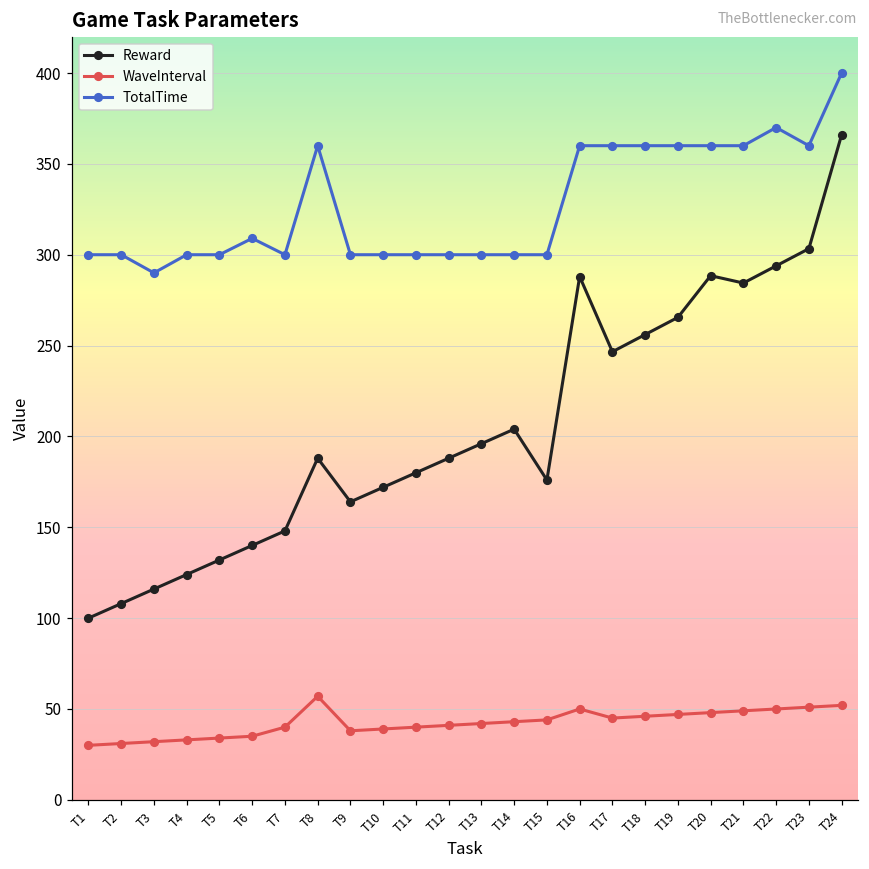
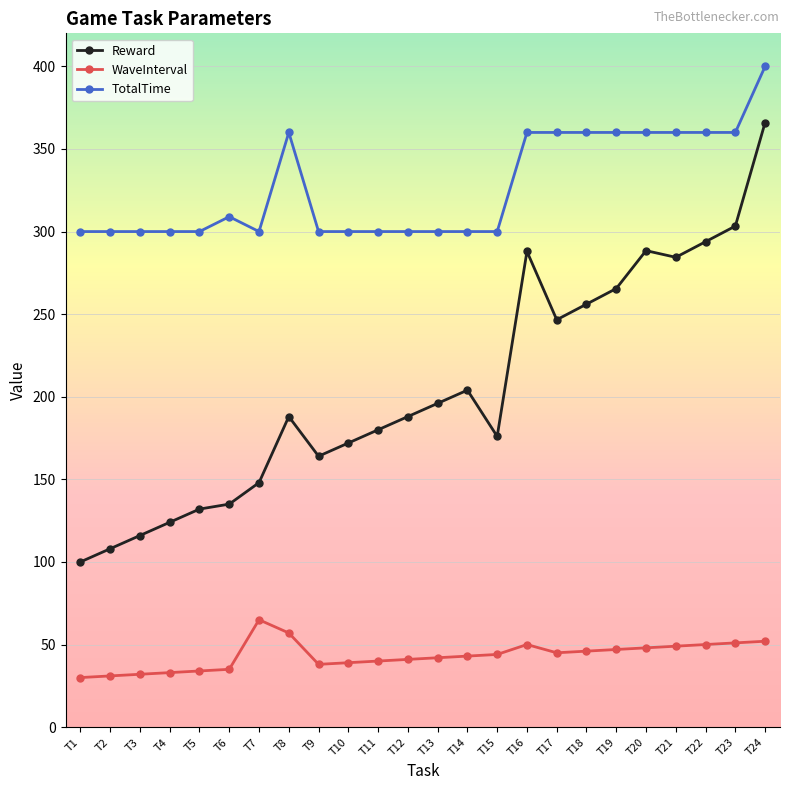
  {
    "Reward": {
      "T1": 100,
      "T2": 108,
      "T3": 116,
      "T4": 124,
      "T5": 132,
-     "T6": 140,
+     "T6": 135,
      "T7": 148,
      "T8": 188,
      "T9": 164,
      "T10": 172,
      "T11": 180,
      "T12": 188,
      "T13": 196,
      "T14": 204,
      "T15": 176,
      "T16": 288,
      "T17": 247,
      "T18": 256,
      "T19": 266,
      "T20": 288,
      "T21": 284,
      "T22": 294,
      "T23": 303,
      "T24": 366
    },
    "WaveInterval": {
      "T1": 30,
      "T2": 31,
      "T3": 32,
      "T4": 33,
      "T5": 34,
      "T6": 35,
-     "T7": 40,
+     "T7": 65,
      "T8": 57,
      "T9": 38,
      "T10": 39,
      "T11": 40,
      "T12": 41,
      "T13": 42,
      "T14": 43,
      "T15": 44,
      "T16": 50,
      "T17": 45,
      "T18": 46,
      "T19": 47,
      "T20": 48,
      "T21": 49,
      "T22": 50,
      "T23": 51,
      "T24": 52
    },
    "TotalTime": {
      "T1": 300,
      "T2": 300,
-     "T3": 290,
+     "T3": 300,
      "T4": 300,
      "T5": 300,
      "T6": 309,
      "T7": 300,
      "T8": 360,
      "T9": 300,
      "T10": 300,
      "T11": 300,
      "T12": 300,
      "T13": 300,
      "T14": 300,
      "T15": 300,
      "T16": 360,
      "T17": 360,
      "T18": 360,
      "T19": 360,
      "T20": 360,
      "T21": 360,
-     "T22": 370,
+     "T22": 360,
      "T23": 360,
      "T24": 400
    }
  }
